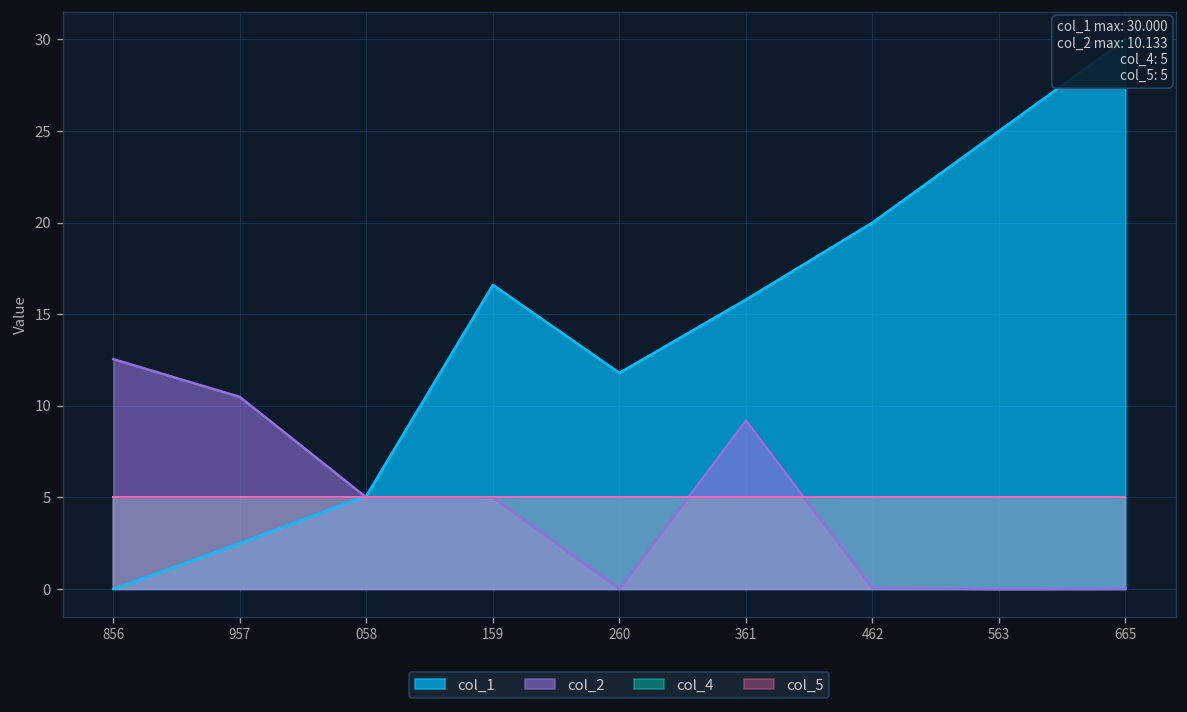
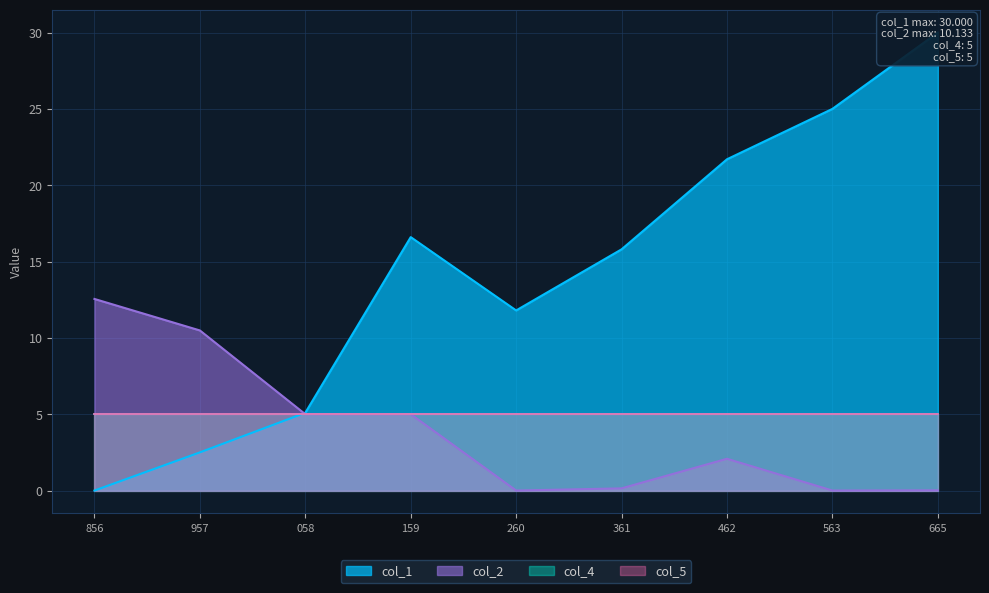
  {
    "col_1": {
      "856": 0.0,
      "957": 2.5,
      "159": 16.6,
      "260": 11.8,
      "361": 15.8,
-     "462": 20.0,
+     "462": 21.7,
      "563": 25.0
    },
    "col_2": {
      "856": 12.6,
      "957": 10.5,
      "260": 0.0,
-     "361": 9.2,
-     "462": 0.1,
+     "361": 0.1,
+     "462": 2.1,
      "563": 0.0,
      "665": 0.0
    },
    "col_5": {
      "856": 5.0,
      "957": 5.0,
      "260": 5.0,
      "361": 5.0,
      "462": 5.0,
      "563": 5.0,
      "665": 5.0
    }
  }
